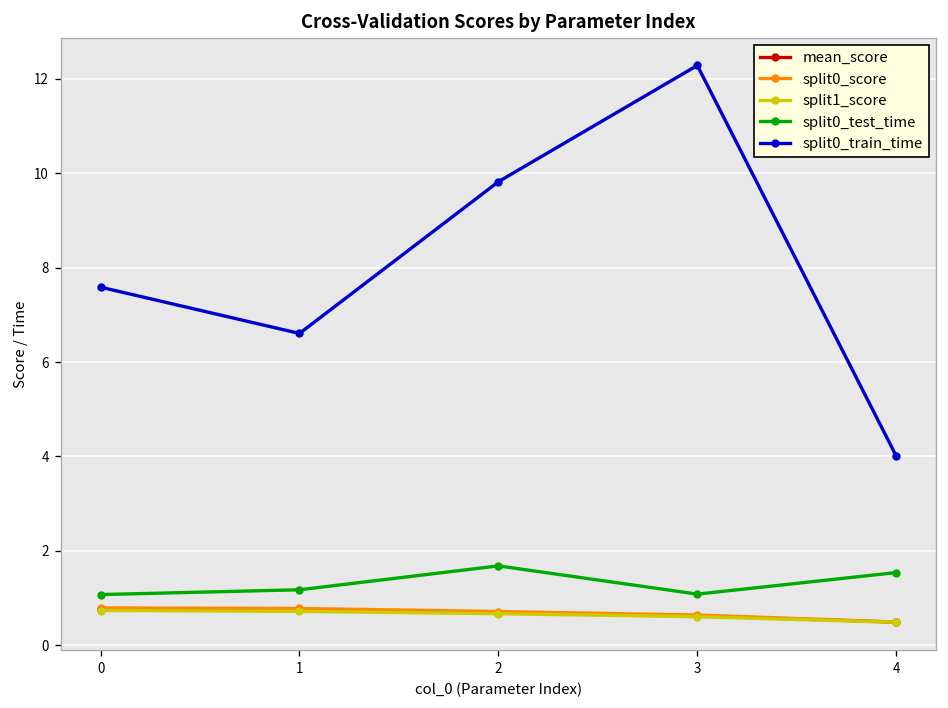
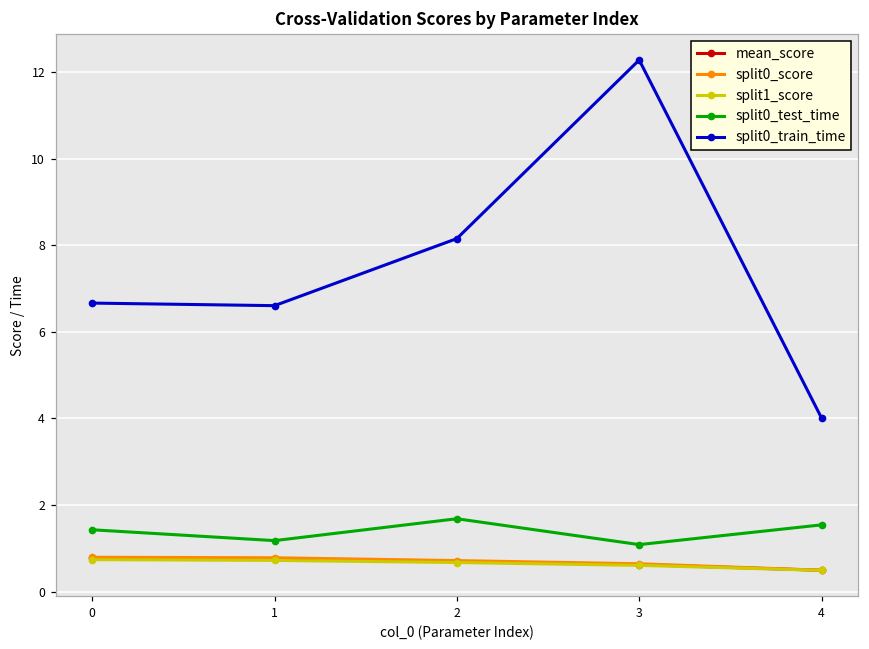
  {
    "split0_test_time": {
-     "0": 1.1,
+     "0": 1.4,
      "1": 1.2,
      "2": 1.7,
      "3": 1.1,
      "4": 1.5
    },
    "split0_train_time": {
-     "0": 7.6,
+     "0": 6.7,
      "1": 6.6,
-     "2": 9.8,
+     "2": 8.2,
      "3": 12.3,
      "4": 4.0
    }
  }
